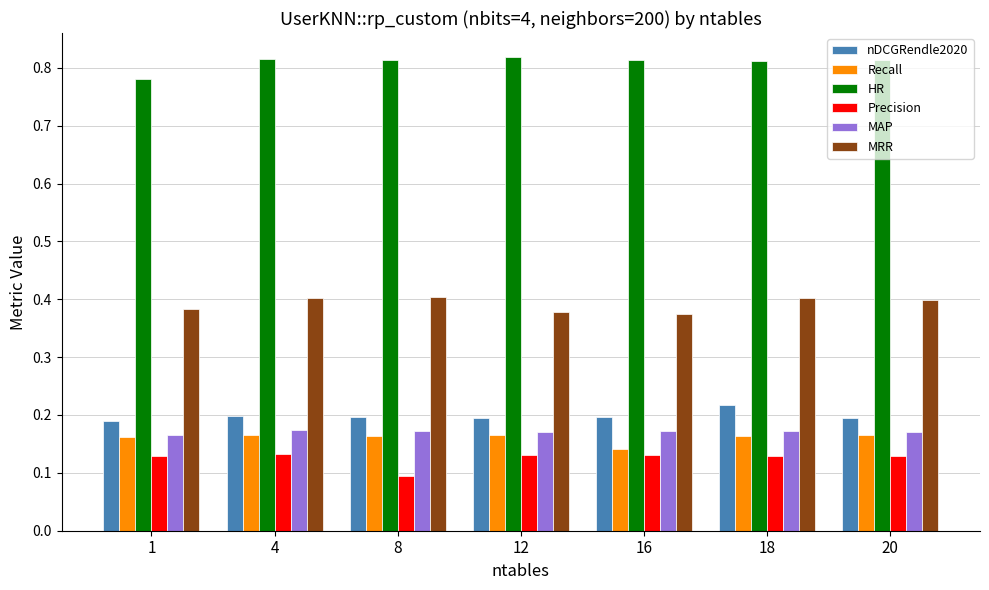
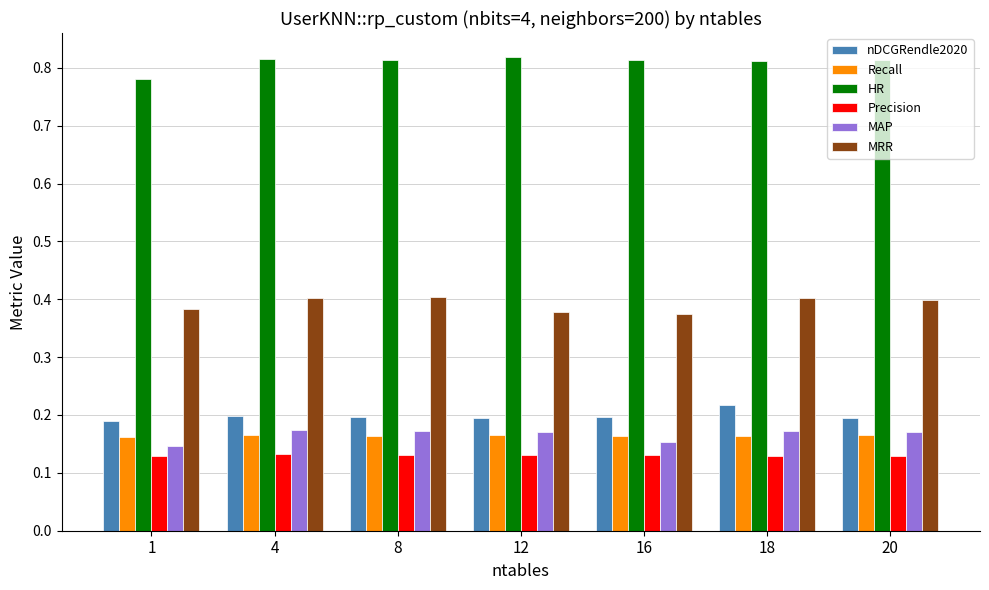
  {
    "nDCGRendle2020": {
      "1": 0.19,
      "4": 0.20,
      "8": 0.20,
      "12": 0.20,
      "16": 0.20,
      "18": 0.22,
      "20": 0.19
    },
    "Recall": {
      "1": 0.16,
      "4": 0.17,
      "8": 0.16,
      "12": 0.17,
-     "16": 0.14,
+     "16": 0.16,
      "18": 0.16,
      "20": 0.17
    },
    "HR": {
      "1": 0.78,
      "4": 0.82,
      "8": 0.81,
      "12": 0.82,
      "16": 0.81,
      "18": 0.81
    },
    "Precision": {
      "1": 0.13,
      "4": 0.13,
-     "8": 0.09,
+     "8": 0.13,
      "12": 0.13,
      "16": 0.13,
      "18": 0.13,
      "20": 0.13
    },
    "MAP": {
-     "1": 0.17,
+     "1": 0.15,
      "4": 0.17,
      "8": 0.17,
      "12": 0.17,
-     "16": 0.17,
+     "16": 0.15,
      "18": 0.17,
      "20": 0.17
    },
    "MRR": {
      "1": 0.38,
      "4": 0.40,
      "8": 0.40,
      "12": 0.38,
      "16": 0.38,
      "18": 0.40,
      "20": 0.40
    }
  }
